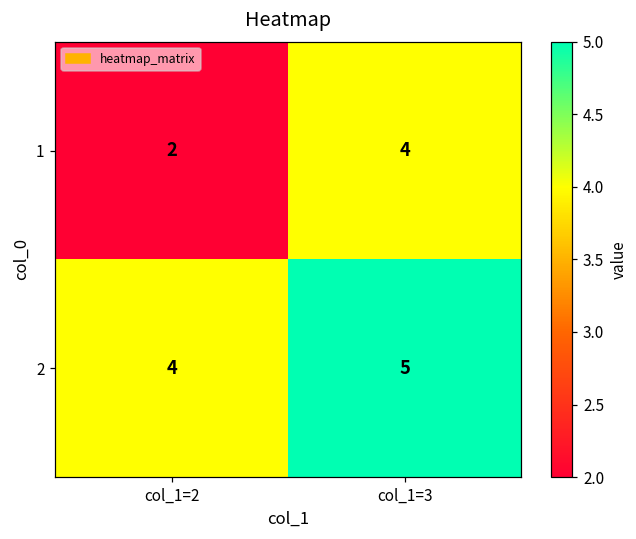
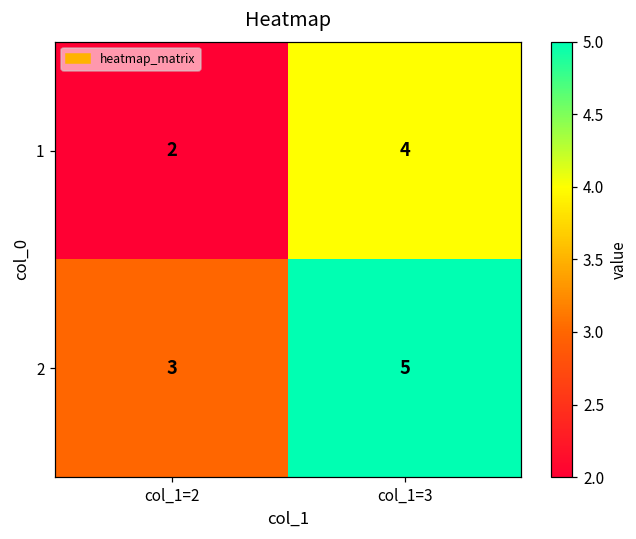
  {
    "1": {
      "col_1=2": 2,
      "col_1=3": 4
    },
    "2": {
-     "col_1=2": 4,
+     "col_1=2": 3,
      "col_1=3": 5
    }
  }
